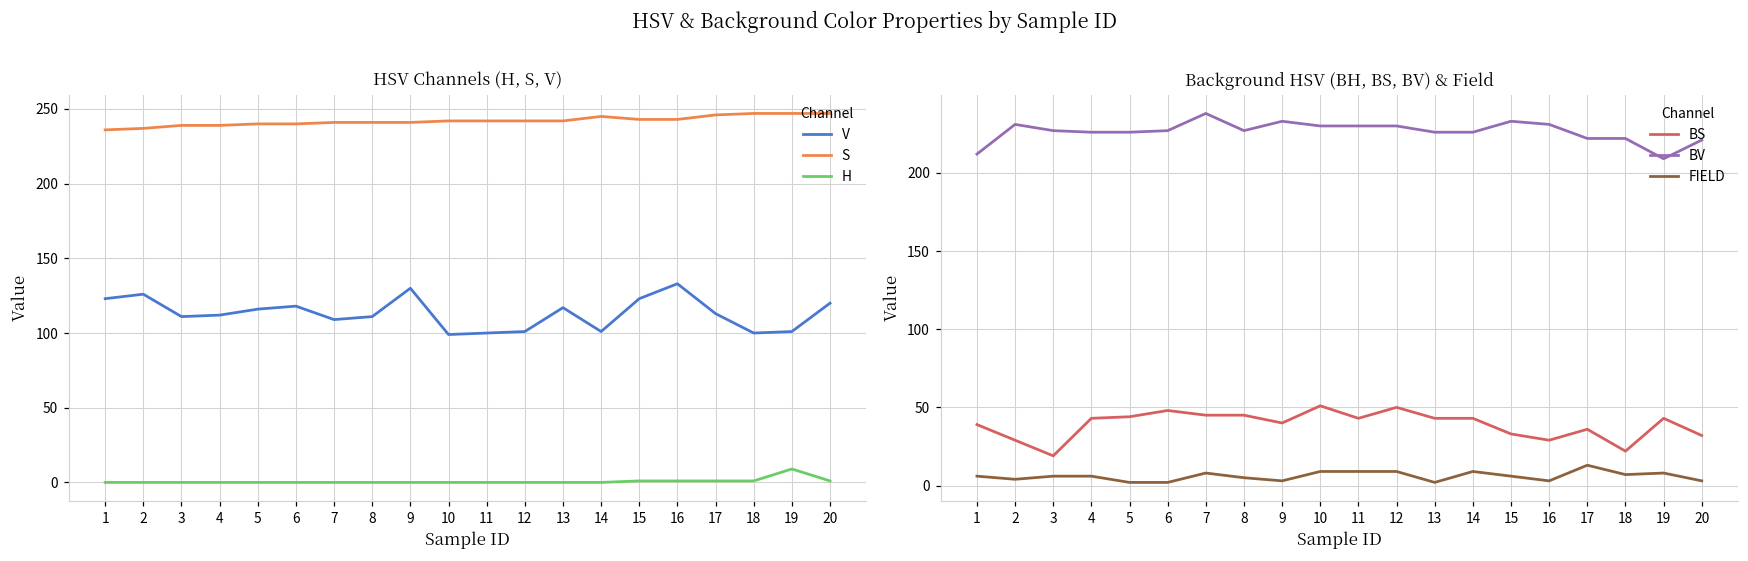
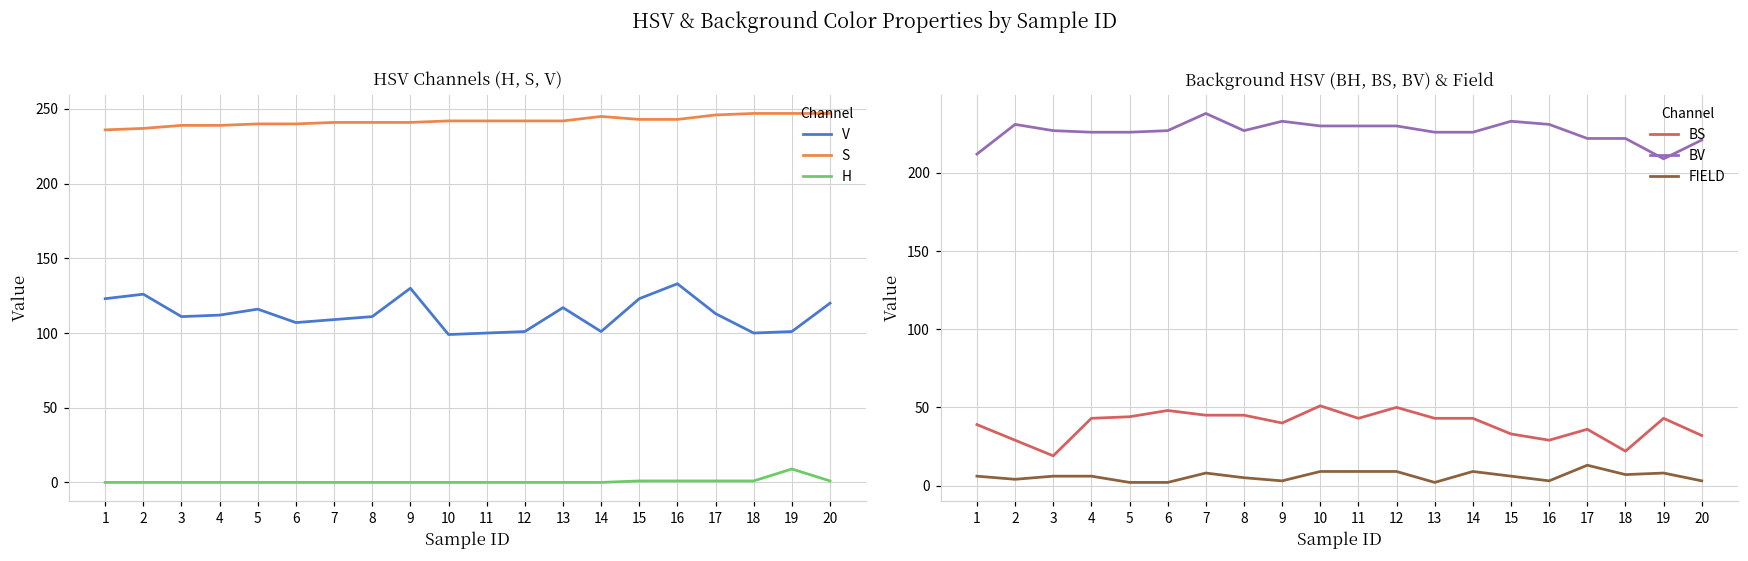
  {
    "HSV Channels (H, S, V)": {
      "V": {
        "1": 123,
        "2": 126,
        "3": 111,
        "4": 112,
        "5": 116,
-       "6": 118,
+       "6": 107,
        "7": 109,
        "8": 111,
        "9": 130,
        "10": 99,
        "11": 100,
        "12": 101,
        "13": 117,
        "14": 101,
        "15": 123,
        "16": 133,
        "17": 113,
        "18": 100,
        "19": 101,
        "20": 120
      },
      "S": {
        "1": 236,
        "2": 237,
        "3": 239,
        "4": 239,
        "5": 240,
        "6": 240,
        "7": 241,
        "8": 241,
        "9": 241,
        "10": 242,
        "11": 242,
        "12": 242,
        "13": 242,
        "14": 245,
        "15": 243,
        "16": 243,
        "17": 246,
        "18": 247,
        "19": 247,
        "20": 247
      },
      "H": {
        "1": 0,
        "2": 0,
        "3": 0,
        "4": 0,
        "5": 0,
        "6": 0,
        "7": 0,
        "8": 0,
        "9": 0,
        "10": 0,
        "11": 0,
        "12": 0,
        "13": 0,
        "14": 0,
        "15": 1,
        "16": 1,
        "17": 1,
        "18": 1,
        "19": 9,
        "20": 1
      }
    },
    "Background HSV (BH, BS, BV) & Field": {
      "BS": {
        "1": 39,
        "2": 29,
        "3": 19,
        "4": 43,
        "5": 44,
        "6": 48,
        "7": 45,
        "8": 45,
        "9": 40,
        "10": 51,
        "11": 43,
        "12": 50,
        "13": 43,
        "14": 43,
        "15": 33,
        "16": 29,
        "17": 36,
        "18": 22,
        "19": 43,
        "20": 32
      },
      "BV": {
        "1": 212,
        "2": 231,
        "3": 227,
        "4": 226,
        "5": 226,
        "6": 227,
        "7": 238,
        "8": 227,
        "9": 233,
        "10": 230,
        "11": 230,
        "12": 230,
        "13": 226,
        "14": 226,
        "15": 233,
        "16": 231,
        "17": 222,
        "18": 222,
        "19": 209,
        "20": 221
      },
      "FIELD": {
        "1": 6,
        "2": 4,
        "3": 6,
        "4": 6,
        "5": 2,
        "6": 2,
        "7": 8,
        "8": 5,
        "9": 3,
        "10": 9,
        "11": 9,
        "12": 9,
        "13": 2,
        "14": 9,
        "15": 6,
        "16": 3,
        "17": 13,
        "18": 7,
        "19": 8,
        "20": 3
      }
    }
  }
